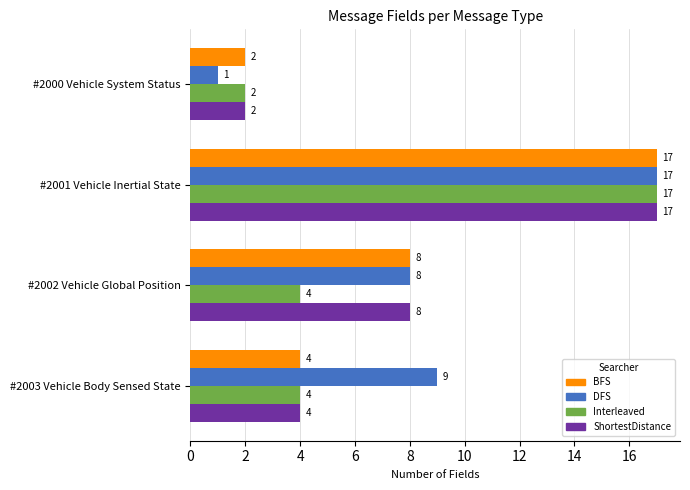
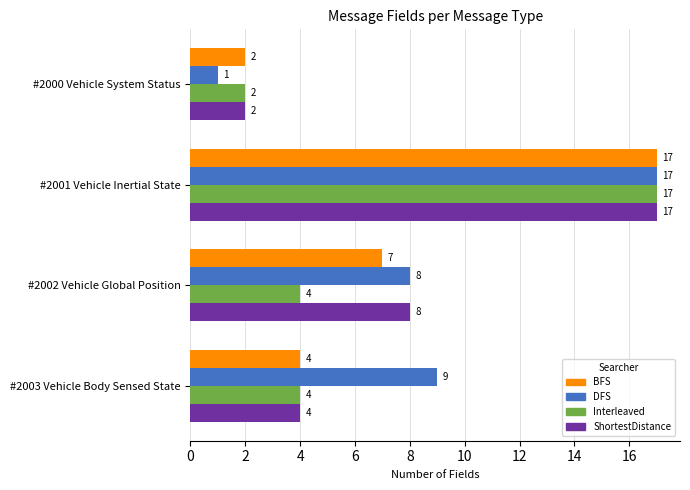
  {
    "BFS": {
      "#2000 Vehicle System Status": 2,
      "#2001 Vehicle Inertial State": 17,
-     "#2002 Vehicle Global Position": 8,
+     "#2002 Vehicle Global Position": 7,
      "#2003 Vehicle Body Sensed State": 4
    },
    "DFS": {
      "#2000 Vehicle System Status": 1,
      "#2001 Vehicle Inertial State": 17,
      "#2002 Vehicle Global Position": 8,
      "#2003 Vehicle Body Sensed State": 9
    },
    "Interleaved": {
      "#2000 Vehicle System Status": 2,
      "#2001 Vehicle Inertial State": 17,
      "#2002 Vehicle Global Position": 4,
      "#2003 Vehicle Body Sensed State": 4
    },
    "ShortestDistance": {
      "#2000 Vehicle System Status": 2,
      "#2001 Vehicle Inertial State": 17,
      "#2002 Vehicle Global Position": 8,
      "#2003 Vehicle Body Sensed State": 4
    }
  }
